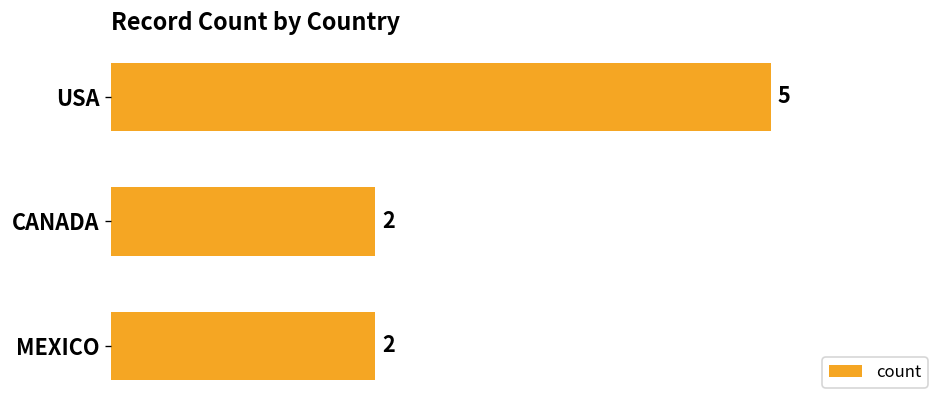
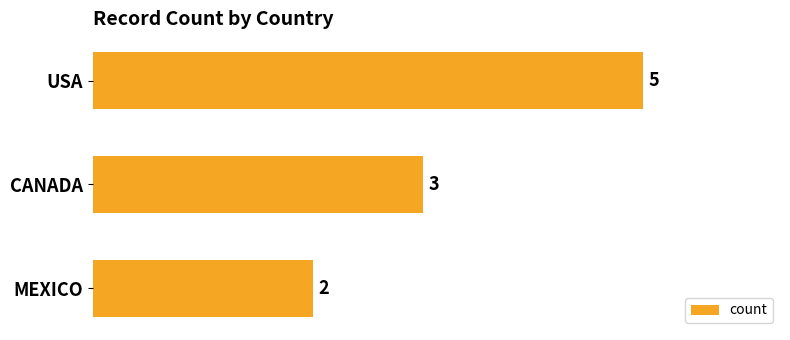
  {
    "USA": 5,
-   "CANADA": 2,
+   "CANADA": 3,
    "MEXICO": 2
  }
